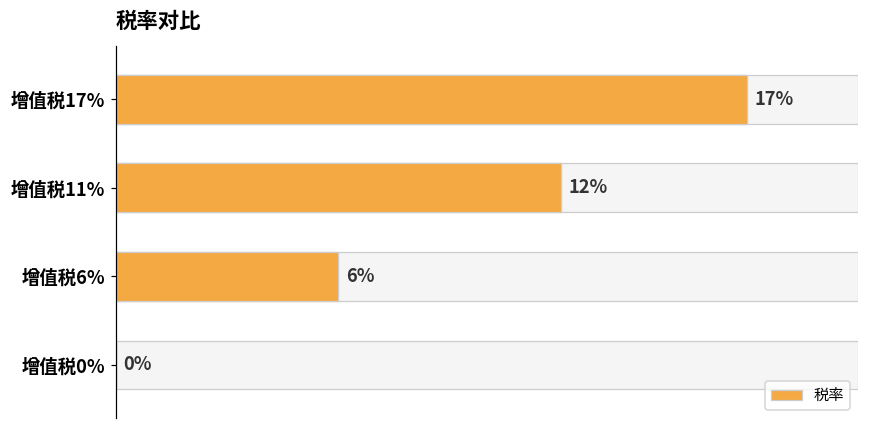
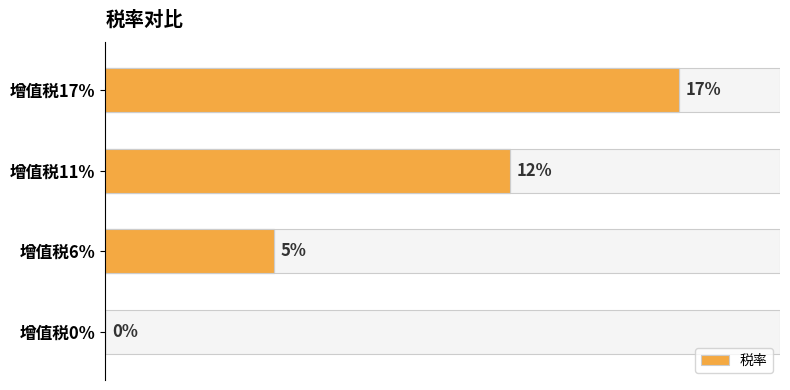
  {
    "税率": {
-     "增值税6%": "6%"
+     "增值税6%": "5%"
    }
  }
